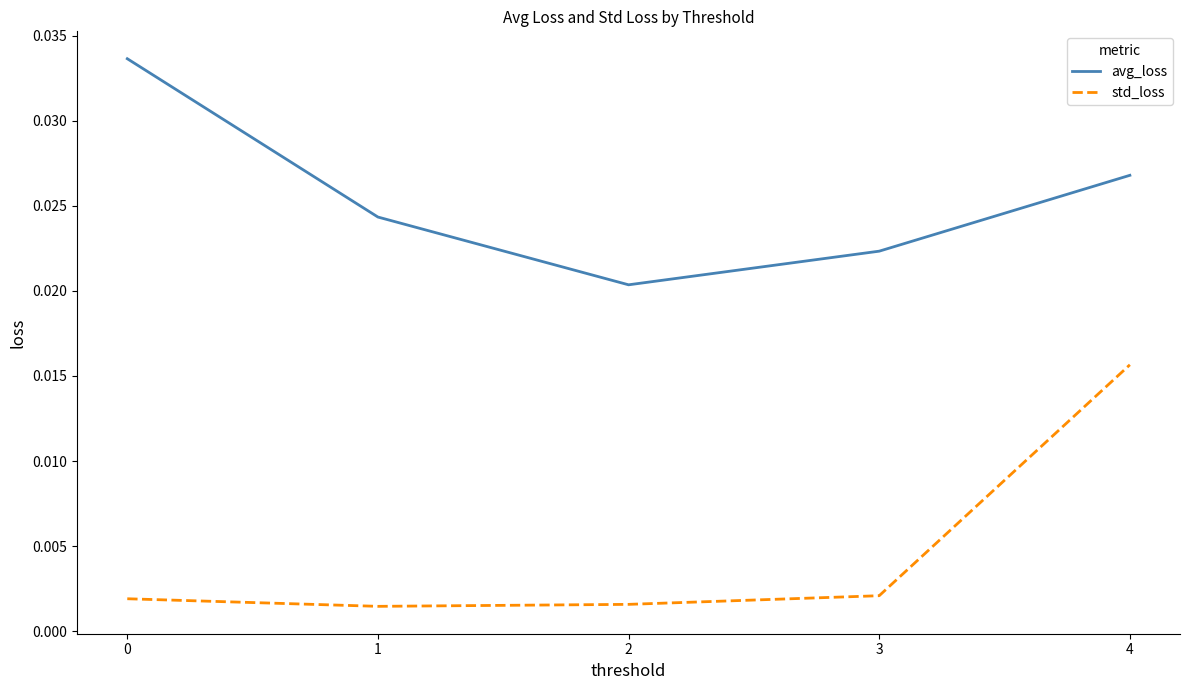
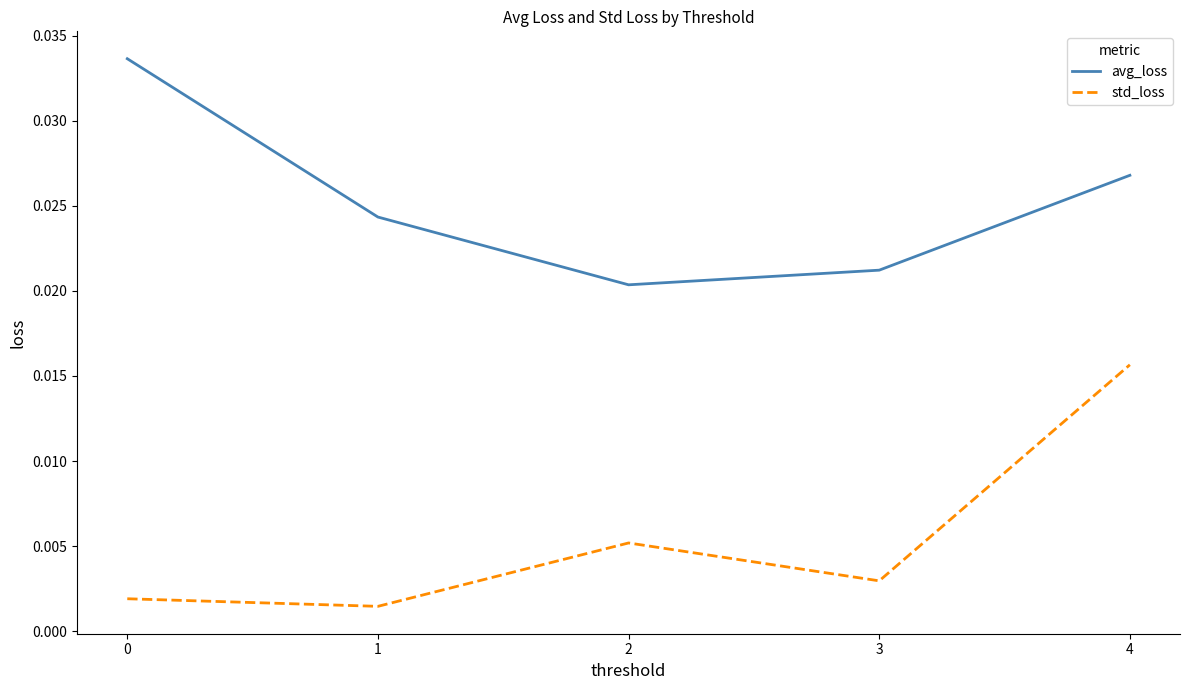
  {
    "avg_loss": {
      "0": 0.0336,
      "1": 0.0243,
      "2": 0.0204,
-     "3": 0.0223,
+     "3": 0.0212,
      "4": 0.0268
    },
    "std_loss": {
      "0": 0.0019,
      "1": 0.0015,
-     "2": 0.0016,
-     "3": 0.0021,
+     "2": 0.0052,
+     "3": 0.0030,
      "4": 0.0157
    }
  }
